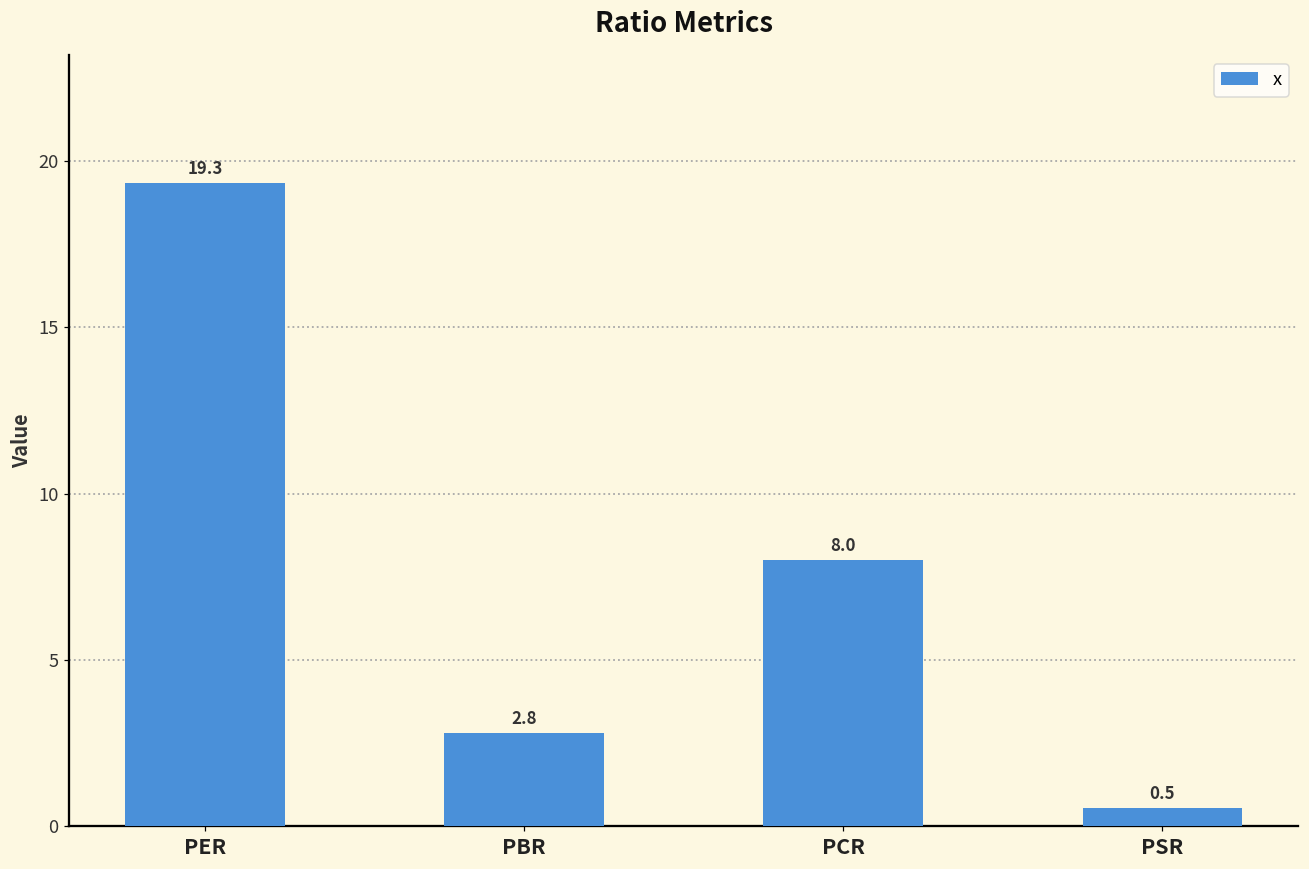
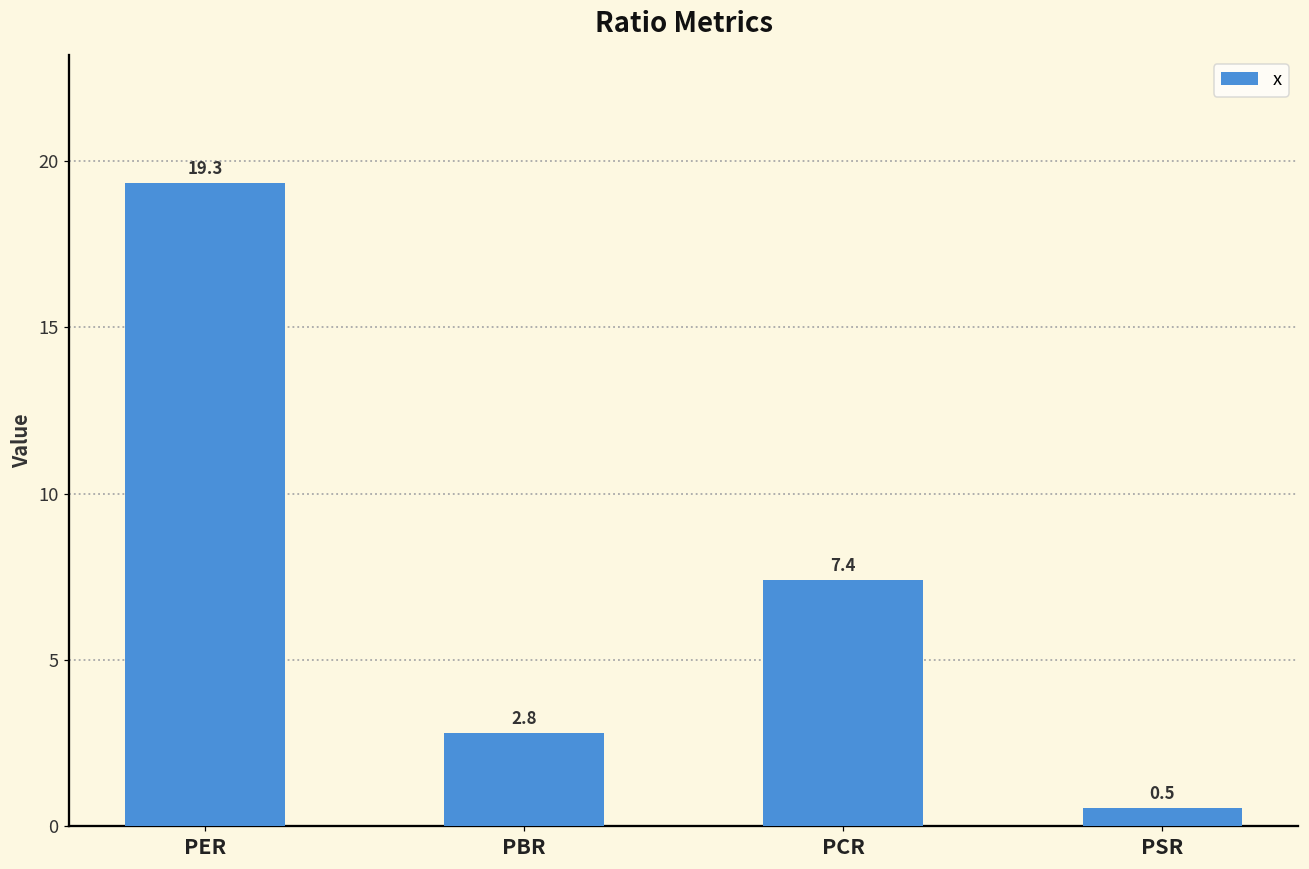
  {
    "PER": 19.3,
    "PBR": 2.8,
-   "PCR": 8.0,
+   "PCR": 7.4,
    "PSR": 0.5
  }
